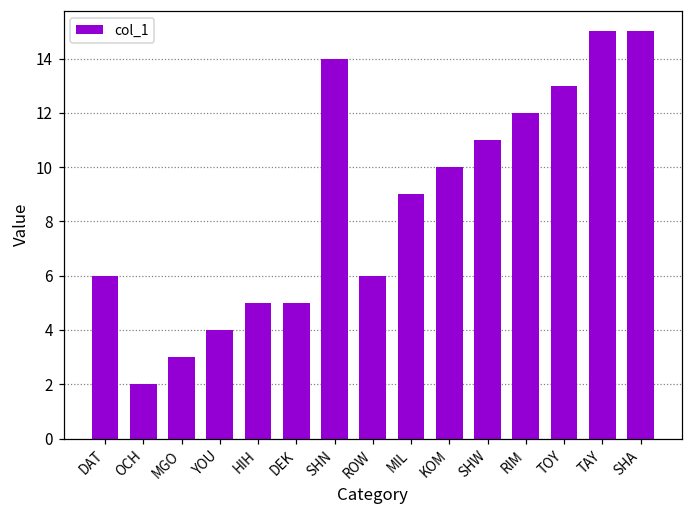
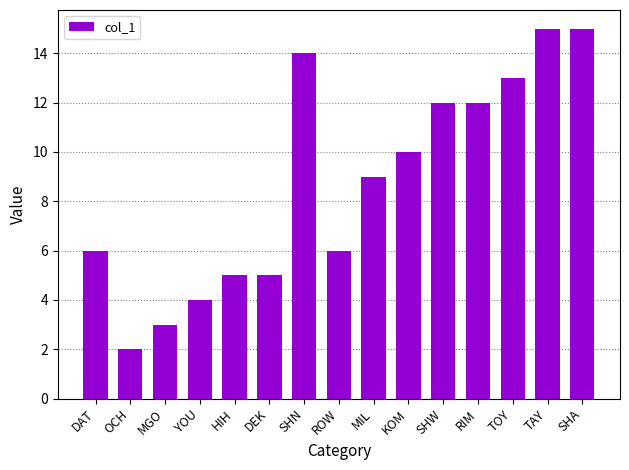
  {
    "DAT": 6,
    "OCH": 2,
    "MGO": 3,
    "YOU": 4,
    "HIH": 5,
    "DEK": 5,
    "SHN": 14,
    "ROW": 6,
    "MIL": 9,
    "KOM": 10,
-   "SHW": 11,
+   "SHW": 12,
    "RIM": 12,
    "TOY": 13,
    "TAY": 15,
    "SHA": 15
  }
